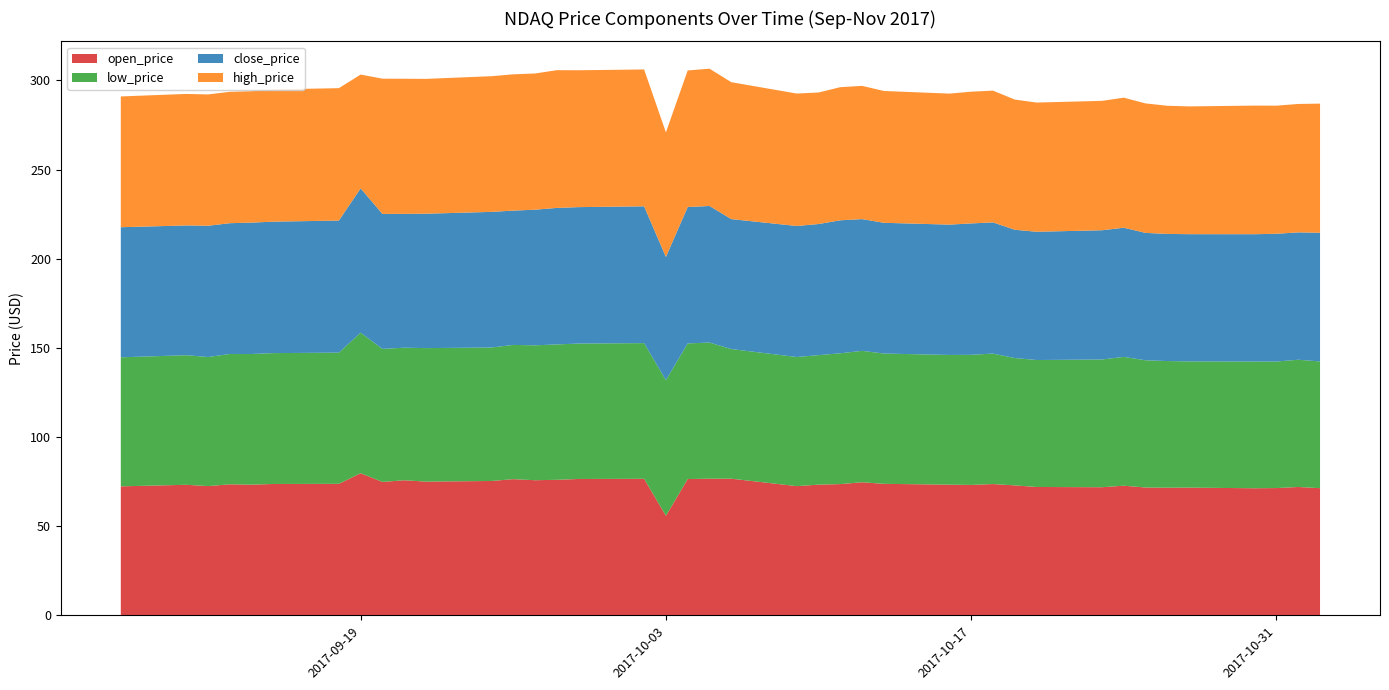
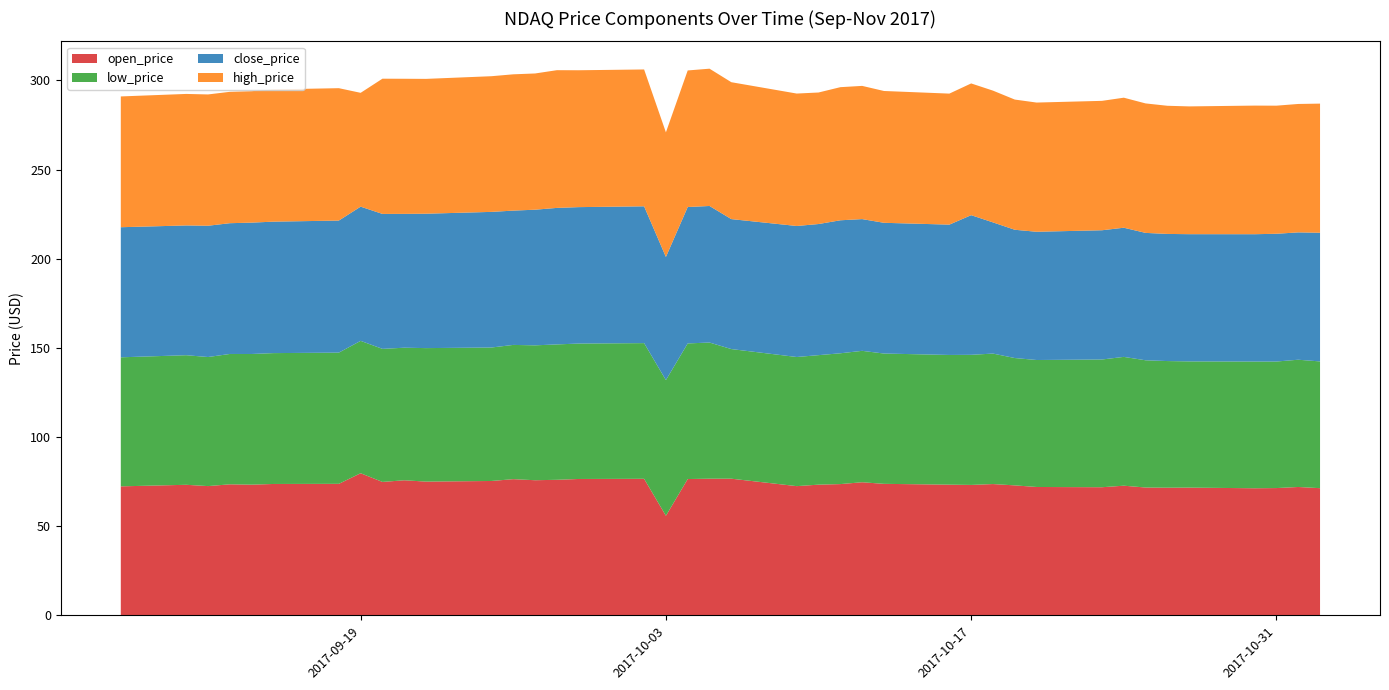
  {
    "open_price": {
      "2017-09-19": 80,
      "2017-10-03": 56,
      "2017-10-17": 73,
      "2017-10-31": 71
    },
    "low_price": {
-     "2017-09-19": 79,
+     "2017-09-19": 74,
      "2017-10-03": 76,
      "2017-10-17": 73,
      "2017-10-31": 71
    },
    "close_price": {
-     "2017-09-19": 81,
+     "2017-09-19": 75,
      "2017-10-03": 69,
-     "2017-10-17": 74,
+     "2017-10-17": 78,
      "2017-10-31": 72
    },
    "high_price": {
      "2017-09-19": 64,
      "2017-10-03": 70,
      "2017-10-17": 74,
      "2017-10-31": 72
    }
  }
